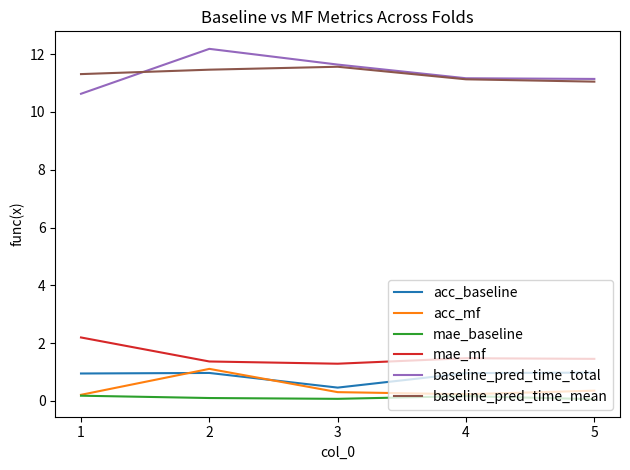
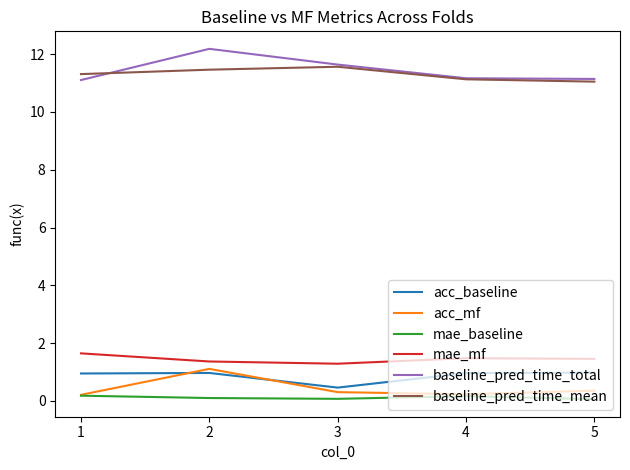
  {
    "acc_baseline": {
      "1": 1.0,
      "2": 1.0,
      "3": 0.5
    },
    "acc_mf": {
      "2": 1.1,
      "3": 0.3
    },
    "mae_baseline": {
      "2": 0.1,
      "3": 0.1
    },
    "mae_mf": {
-     "1": 2.2,
+     "1": 1.6,
      "2": 1.4,
      "3": 1.3
    },
    "baseline_pred_time_total": {
-     "1": 10.6,
+     "1": 11.1,
      "2": 12.2,
      "5": 11.1
    },
    "baseline_pred_time_mean": {
      "1": 11.3,
      "2": 11.5,
      "5": 11.0
    }
  }
